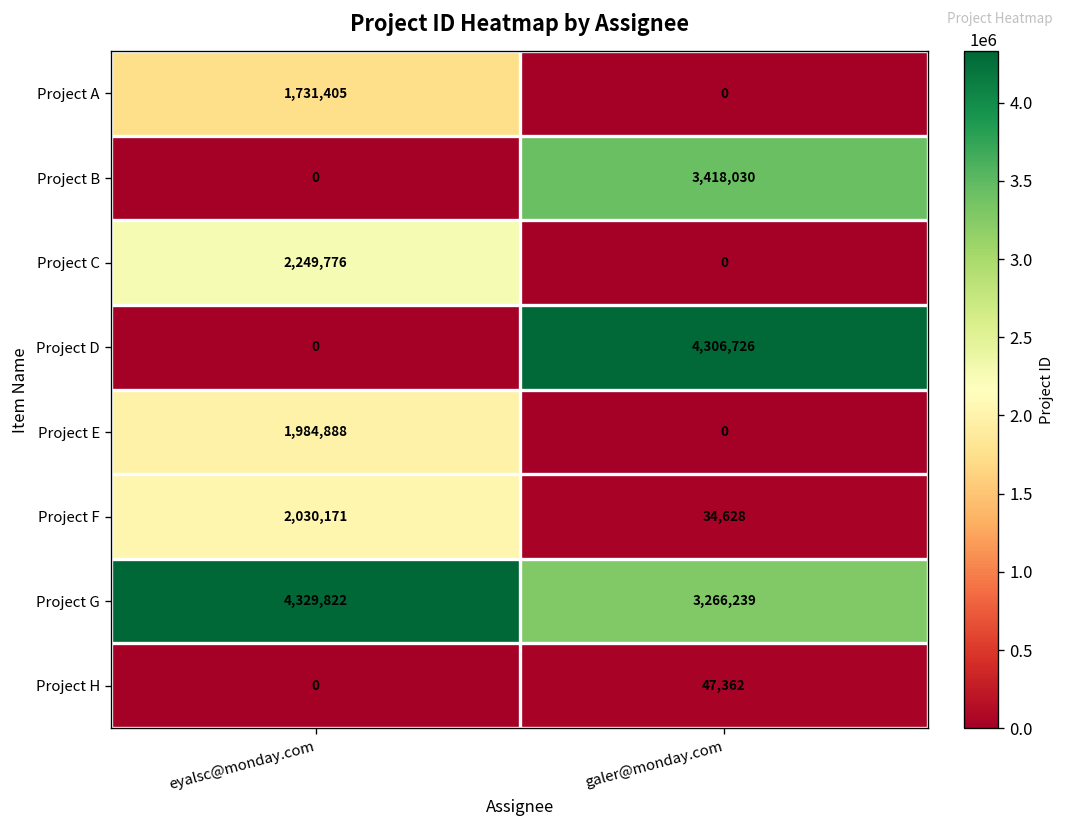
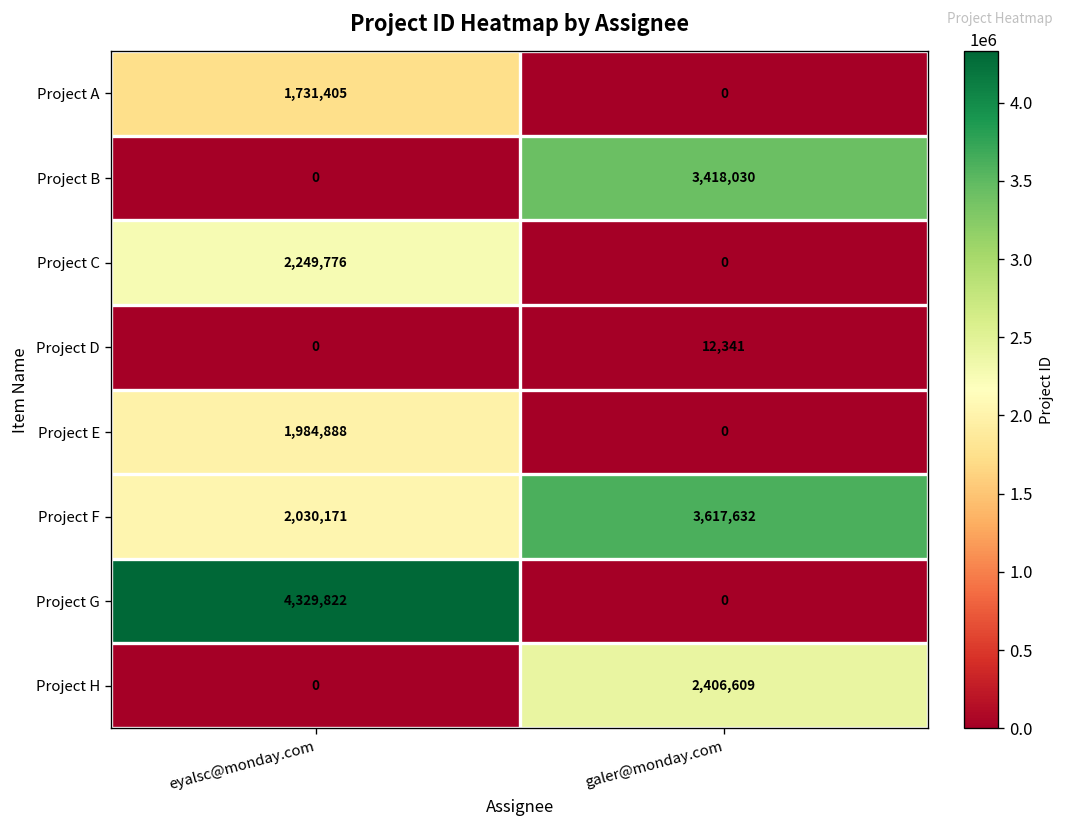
  {
    "Project A": {
      "eyalsc@monday.com": "1,731,405",
      "galer@monday.com": "0"
    },
    "Project B": {
      "eyalsc@monday.com": "0",
      "galer@monday.com": "3,418,030"
    },
    "Project C": {
      "eyalsc@monday.com": "2,249,776",
      "galer@monday.com": "0"
    },
    "Project D": {
      "eyalsc@monday.com": "0",
-     "galer@monday.com": "4,306,726"
+     "galer@monday.com": "12,341"
    },
    "Project E": {
      "eyalsc@monday.com": "1,984,888",
      "galer@monday.com": "0"
    },
    "Project F": {
      "eyalsc@monday.com": "2,030,171",
-     "galer@monday.com": "34,628"
+     "galer@monday.com": "3,617,632"
    },
    "Project G": {
      "eyalsc@monday.com": "4,329,822",
-     "galer@monday.com": "3,266,239"
+     "galer@monday.com": "0"
    },
    "Project H": {
      "eyalsc@monday.com": "0",
-     "galer@monday.com": "47,362"
+     "galer@monday.com": "2,406,609"
    }
  }
